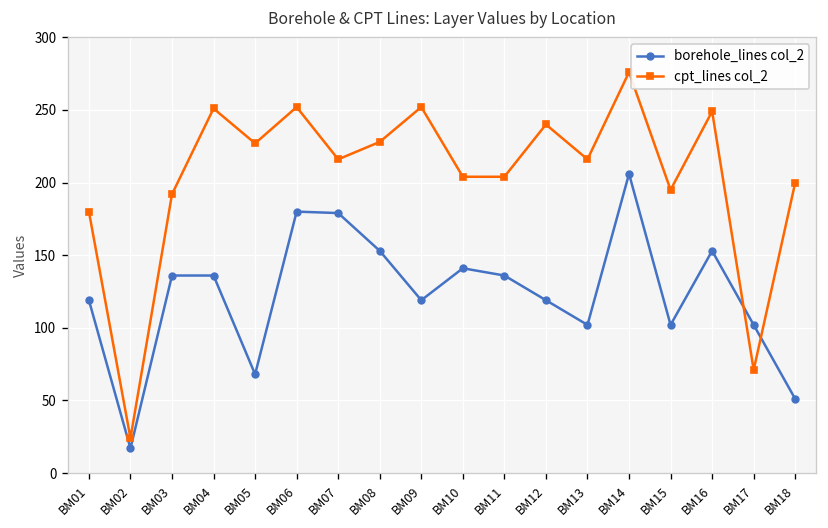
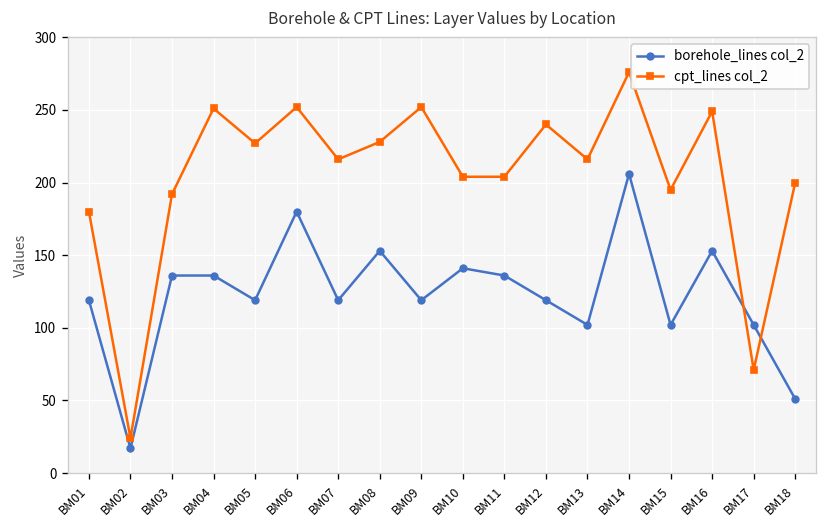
  {
    "borehole_lines col_2": {
      "BM01": 119,
      "BM02": 17,
      "BM03": 136,
      "BM04": 136,
-     "BM05": 68,
+     "BM05": 119,
      "BM06": 180,
-     "BM07": 179,
+     "BM07": 119,
      "BM08": 153,
      "BM09": 119,
      "BM10": 141,
      "BM11": 136,
      "BM12": 119,
      "BM13": 102,
      "BM14": 206,
      "BM15": 102,
      "BM16": 153,
      "BM17": 102,
      "BM18": 51
    },
    "cpt_lines col_2": {
      "BM01": 180,
      "BM02": 24,
      "BM03": 192,
      "BM04": 251,
      "BM05": 227,
      "BM06": 252,
      "BM07": 216,
      "BM08": 228,
      "BM09": 252,
      "BM10": 204,
      "BM11": 204,
      "BM12": 240,
      "BM13": 216,
      "BM14": 276,
      "BM15": 195,
      "BM16": 249,
      "BM17": 71,
      "BM18": 200
    }
  }
